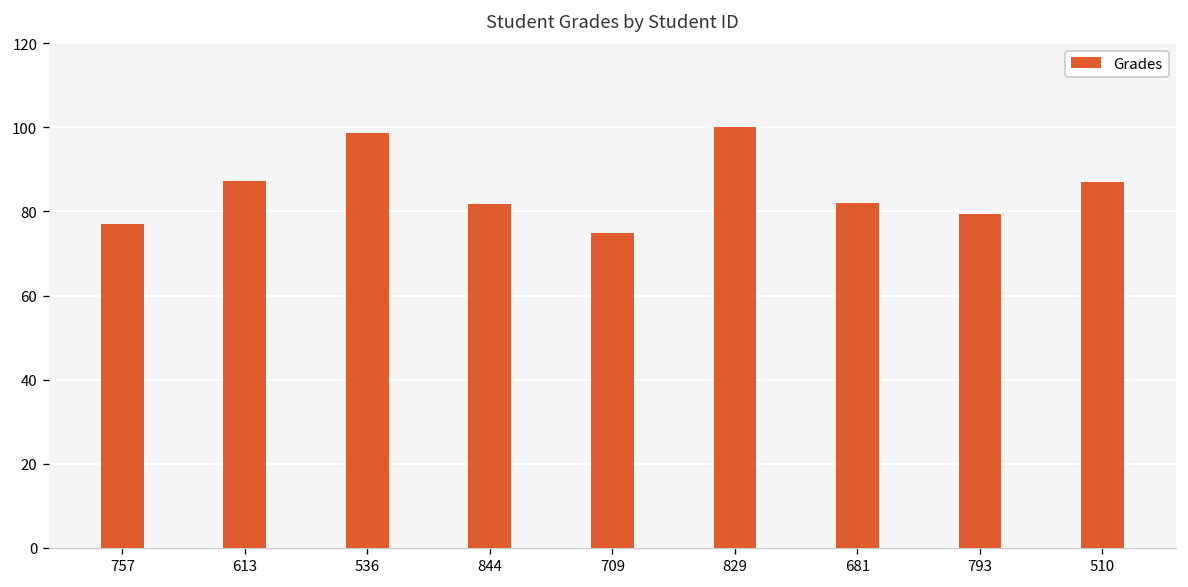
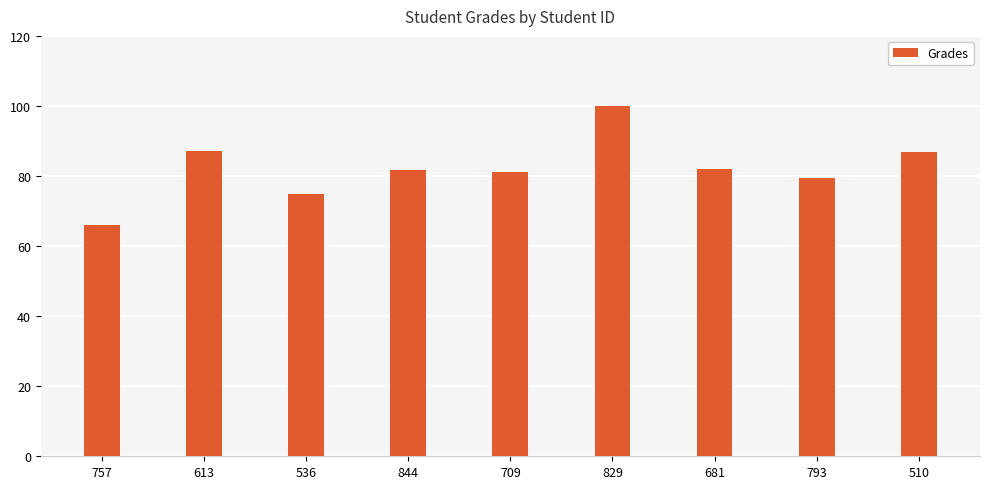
  {
-   "757": 77,
+   "757": 66,
    "613": 87,
-   "536": 99,
+   "536": 75,
    "844": 82,
-   "709": 75,
+   "709": 81,
    "829": 100,
    "681": 82,
    "793": 79,
    "510": 87
  }
